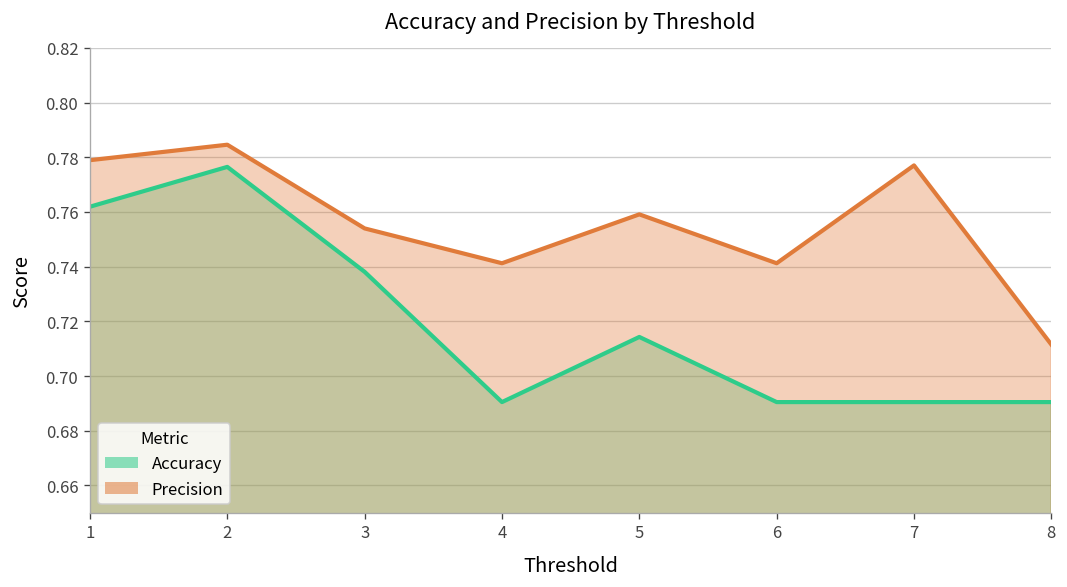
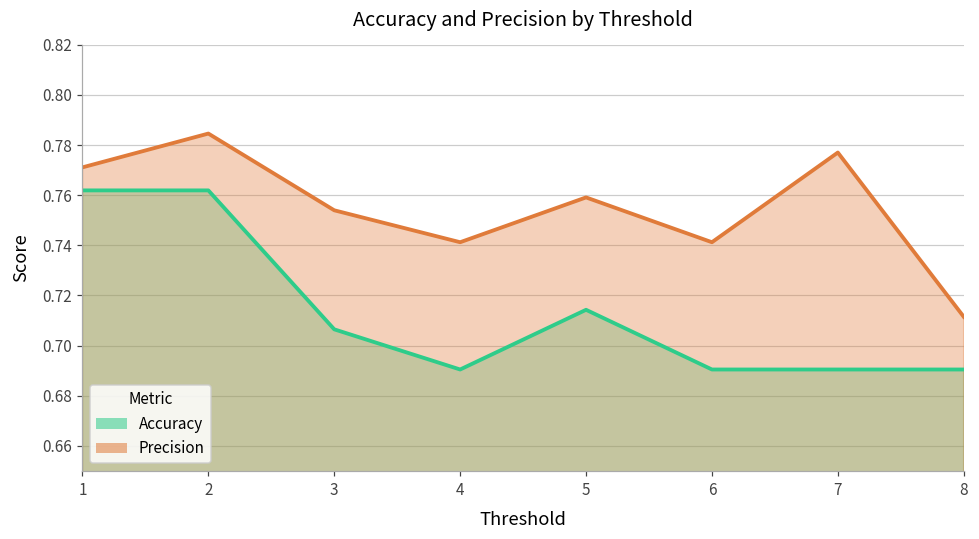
  {
    "Accuracy": {
      "1": 0.762,
-     "2": 0.776,
-     "3": 0.738,
+     "2": 0.762,
+     "3": 0.706,
      "4": 0.690,
      "5": 0.714,
      "6": 0.690,
      "7": 0.690,
      "8": 0.690
    },
    "Precision": {
-     "1": 0.779,
+     "1": 0.771,
      "2": 0.785,
      "3": 0.754,
      "4": 0.741,
      "5": 0.759,
      "6": 0.741,
      "7": 0.777,
      "8": 0.711
    }
  }
